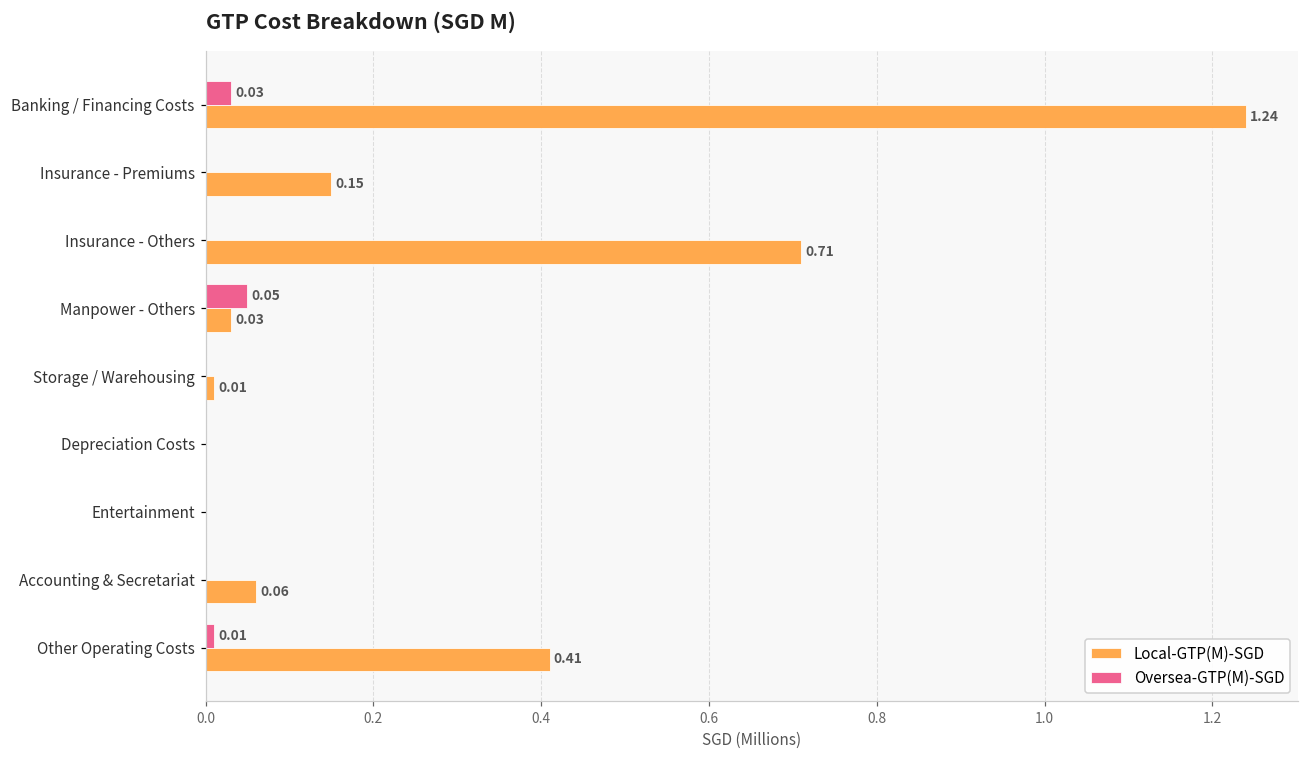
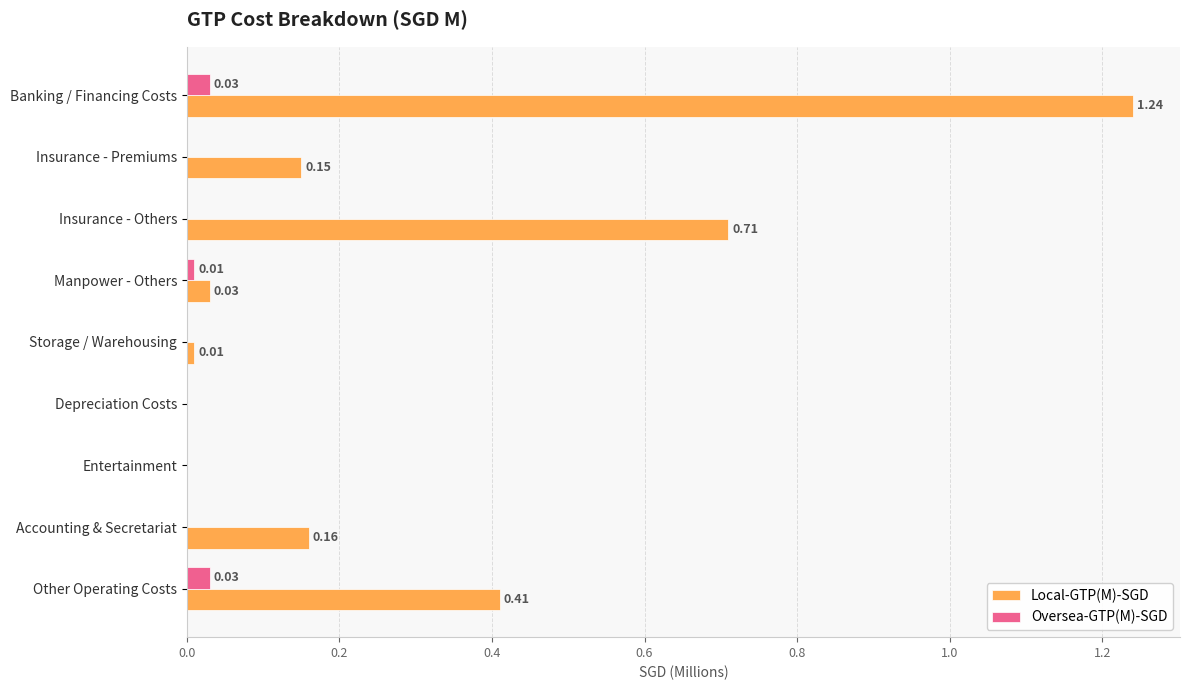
  {
    "Local-GTP(M)-SGD": {
      "Banking / Financing Costs": 1.24,
      "Insurance - Premiums": 0.15,
      "Insurance - Others": 0.71,
      "Manpower - Others": 0.03,
      "Storage / Warehousing": 0.01,
-     "Accounting & Secretariat": 0.06,
+     "Accounting & Secretariat": 0.16,
      "Other Operating Costs": 0.41
    },
    "Oversea-GTP(M)-SGD": {
      "Banking / Financing Costs": 0.03,
-     "Manpower - Others": 0.05,
-     "Other Operating Costs": 0.01
+     "Manpower - Others": 0.01,
+     "Other Operating Costs": 0.03
    }
  }
